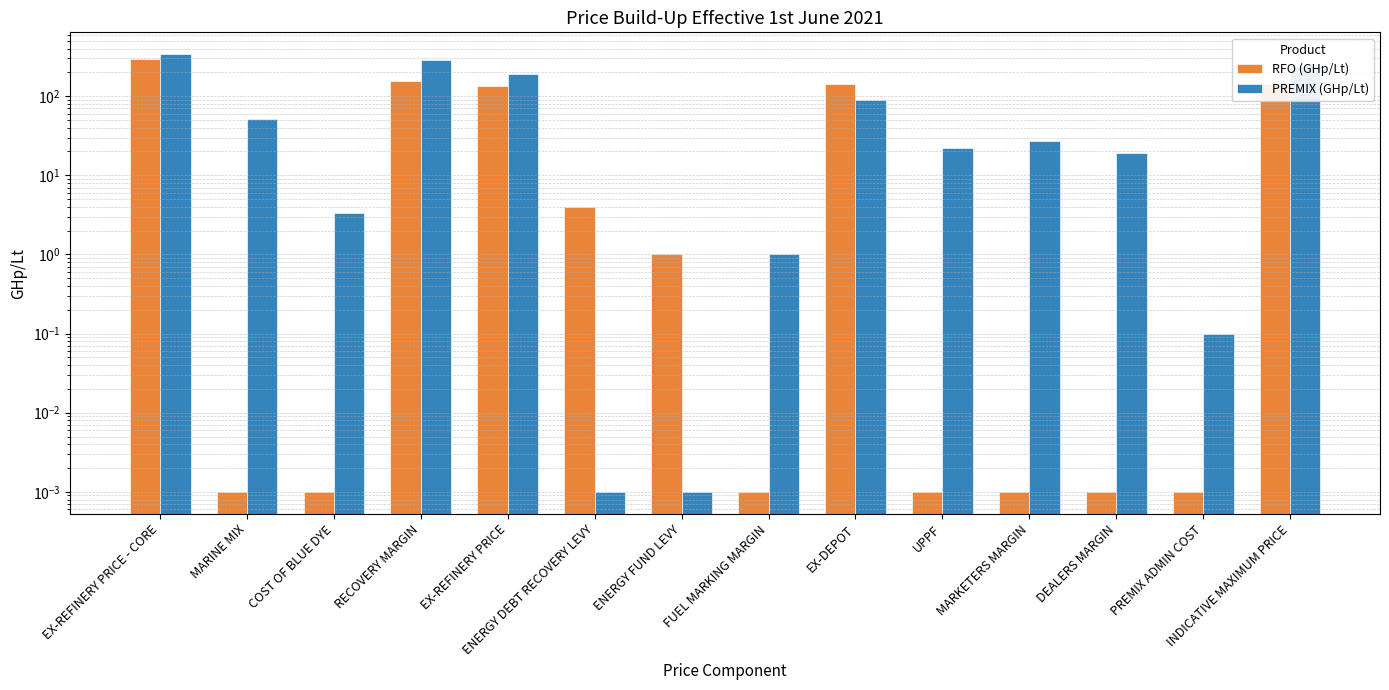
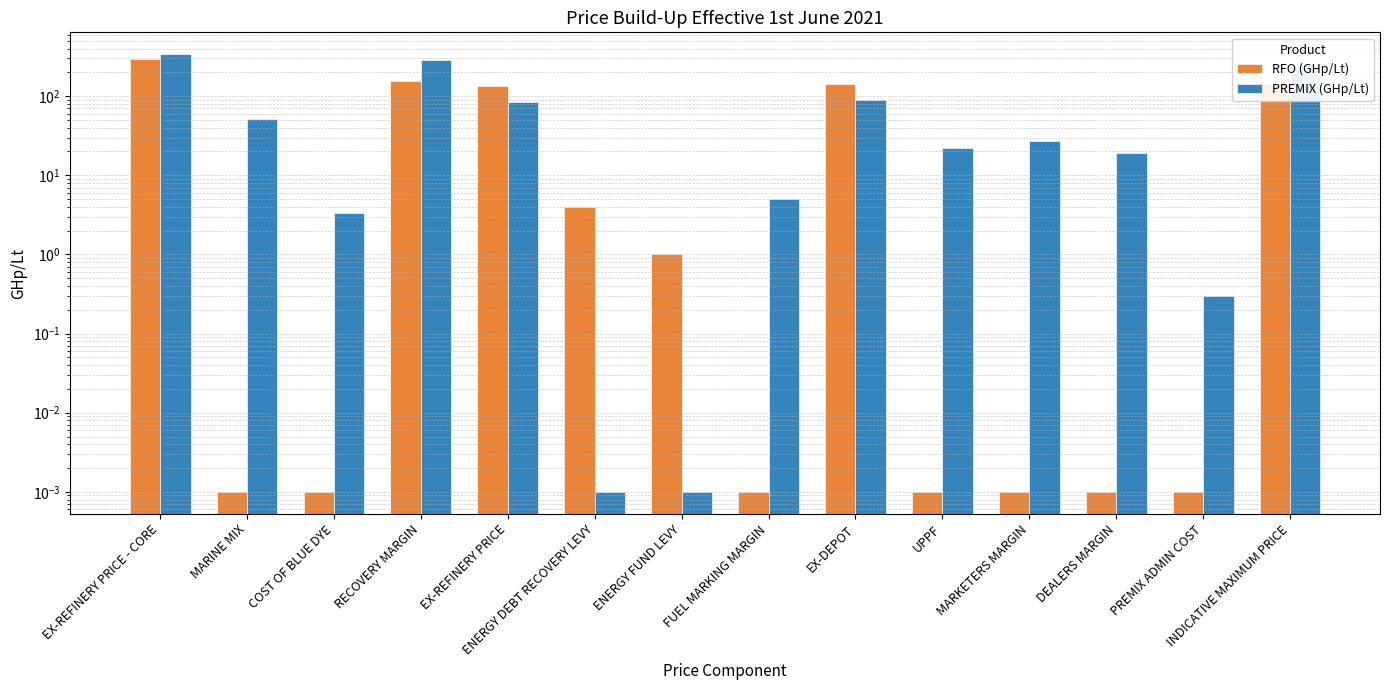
  {
    "RFO (GHp/Lt)": {
      "EX-REFINERY PRICE - CORE": 290,
      "MARINE MIX": 0.0010,
      "COST OF BLUE DYE": 0.0010,
      "RECOVERY MARGIN": 160,
      "EX-REFINERY PRICE": 140,
      "ENERGY DEBT RECOVERY LEVY": 4,
      "ENERGY FUND LEVY": 1.0,
      "FUEL MARKING MARGIN": 0.0010,
      "EX-DEPOT": 140,
      "UPPF": 0.0010,
      "MARKETERS MARGIN": 0.0010,
      "DEALERS MARGIN": 0.0010,
      "PREMIX ADMIN COST": 0.0010
    },
    "PREMIX (GHp/Lt)": {
      "EX-REFINERY PRICE - CORE": 340,
      "MARINE MIX": 50,
      "COST OF BLUE DYE": 3.3,
      "RECOVERY MARGIN": 290,
-     "EX-REFINERY PRICE": 190,
+     "EX-REFINERY PRICE": 80,
      "ENERGY DEBT RECOVERY LEVY": 0.0010,
      "ENERGY FUND LEVY": 0.0010,
-     "FUEL MARKING MARGIN": 1,
+     "FUEL MARKING MARGIN": 5,
      "EX-DEPOT": 90,
      "UPPF": 22,
      "MARKETERS MARGIN": 27,
      "DEALERS MARGIN": 19,
-     "PREMIX ADMIN COST": 0.1
+     "PREMIX ADMIN COST": 0.3
    }
  }
